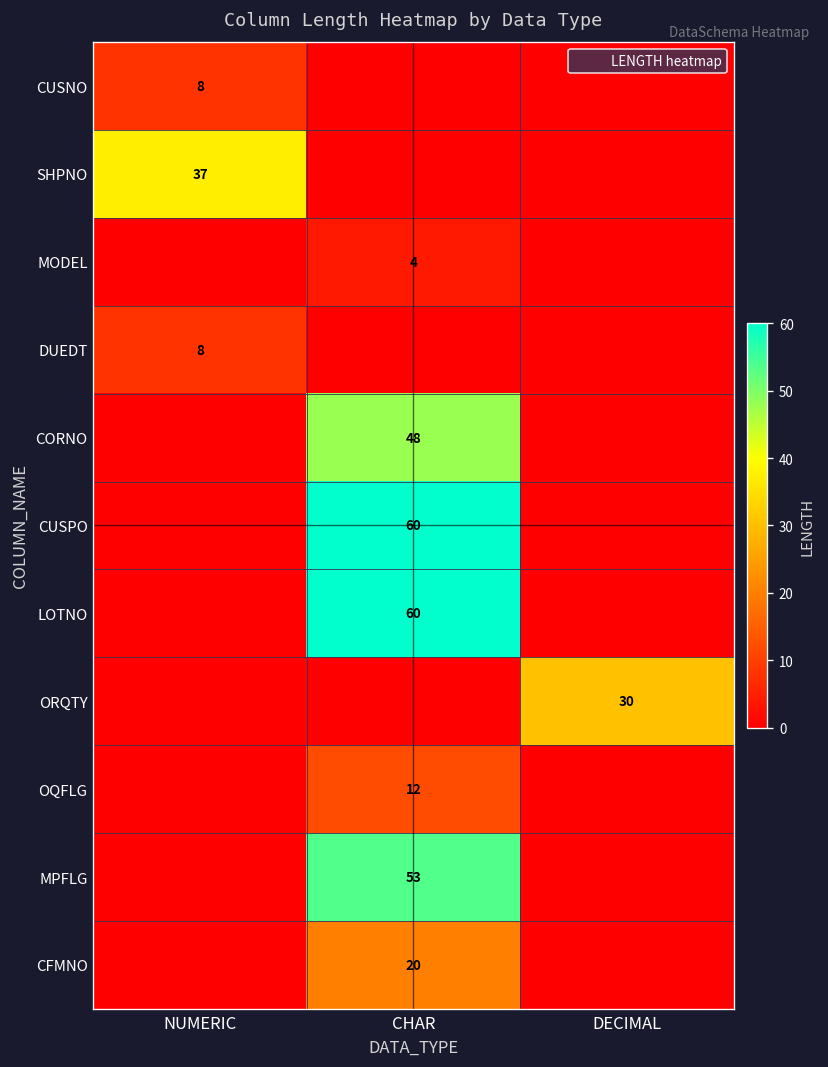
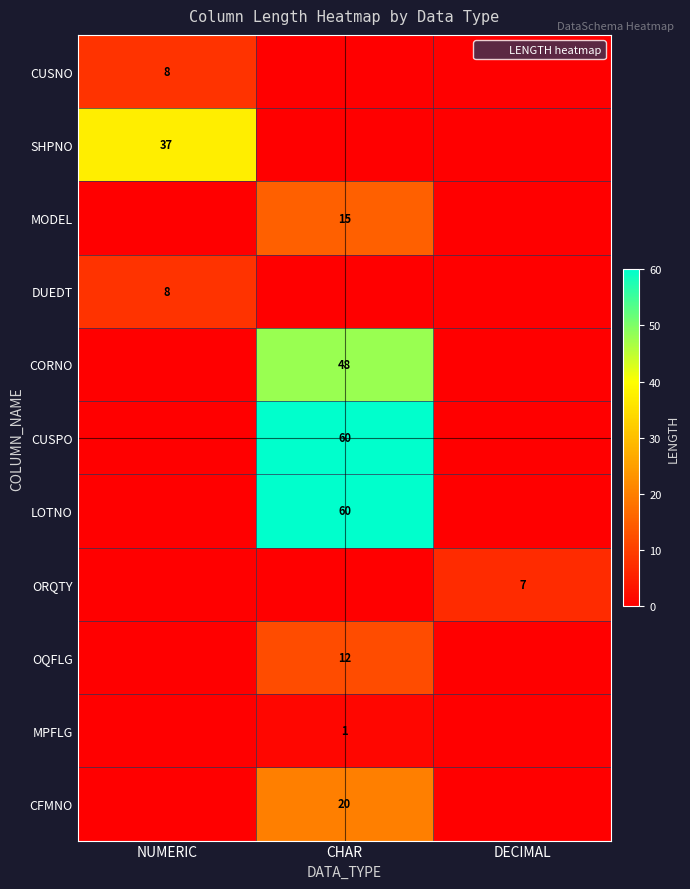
  {
    "CUSNO": {
      "NUMERIC": 8
    },
    "SHPNO": {
      "NUMERIC": 37
    },
    "MODEL": {
-     "CHAR": 4
+     "CHAR": 15
    },
    "DUEDT": {
      "NUMERIC": 8
    },
    "CORNO": {
      "CHAR": 48
    },
    "CUSPO": {
      "CHAR": 60
    },
    "LOTNO": {
      "CHAR": 60
    },
    "ORQTY": {
-     "DECIMAL": 30
+     "DECIMAL": 7
    },
    "OQFLG": {
      "CHAR": 12
    },
    "MPFLG": {
-     "CHAR": 53
+     "CHAR": 1
    },
    "CFMNO": {
      "CHAR": 20
    }
  }
